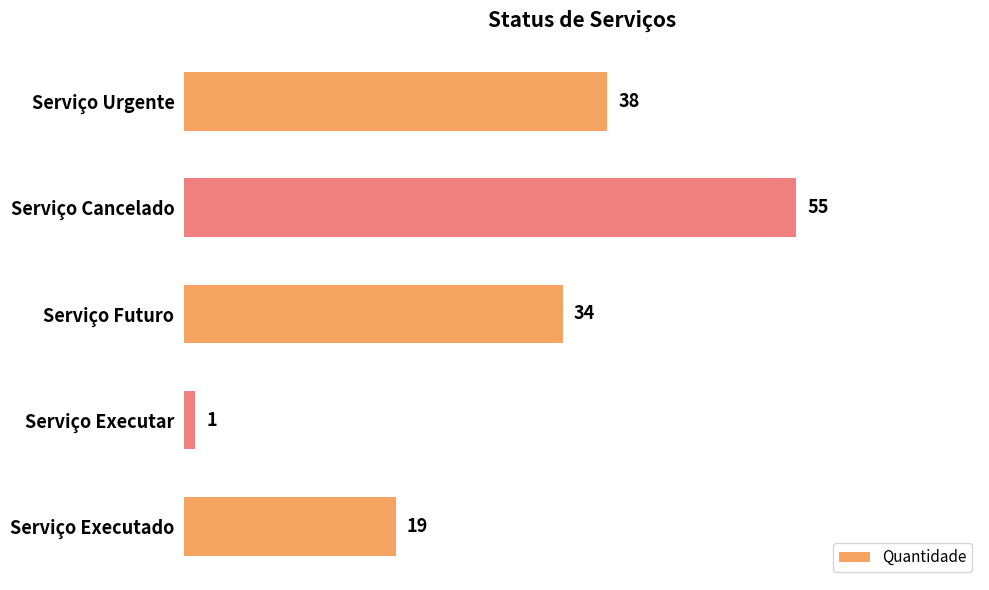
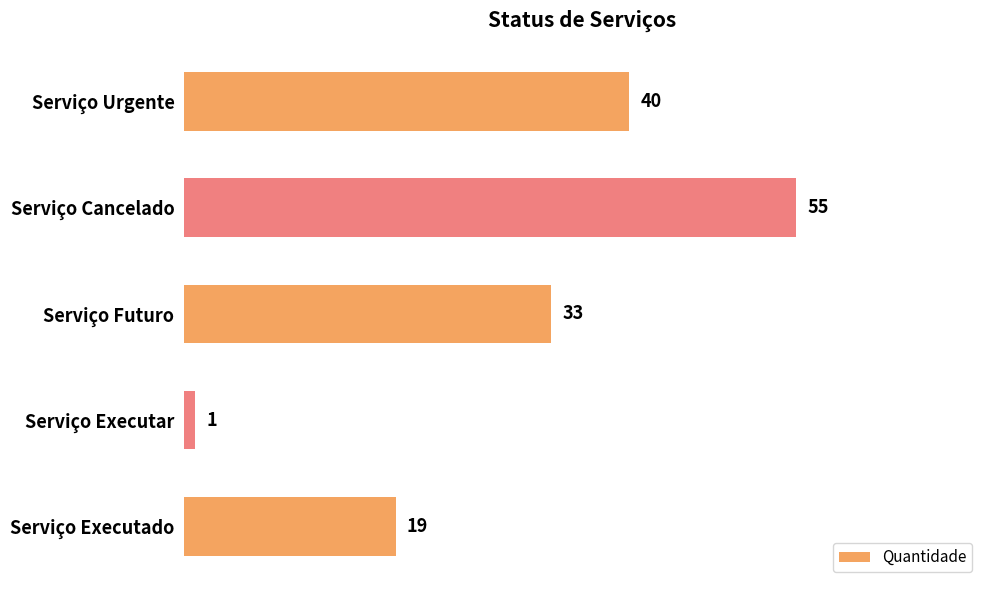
  {
-   "Serviço Urgente": 38,
+   "Serviço Urgente": 40,
    "Serviço Cancelado": 55,
-   "Serviço Futuro": 34,
+   "Serviço Futuro": 33,
    "Serviço Executar": 1,
    "Serviço Executado": 19
  }
